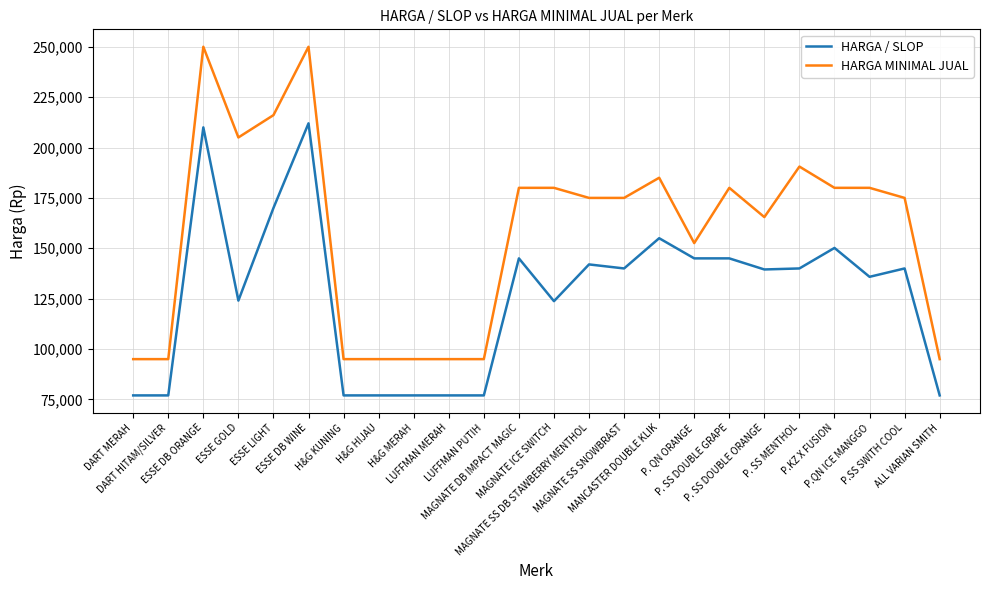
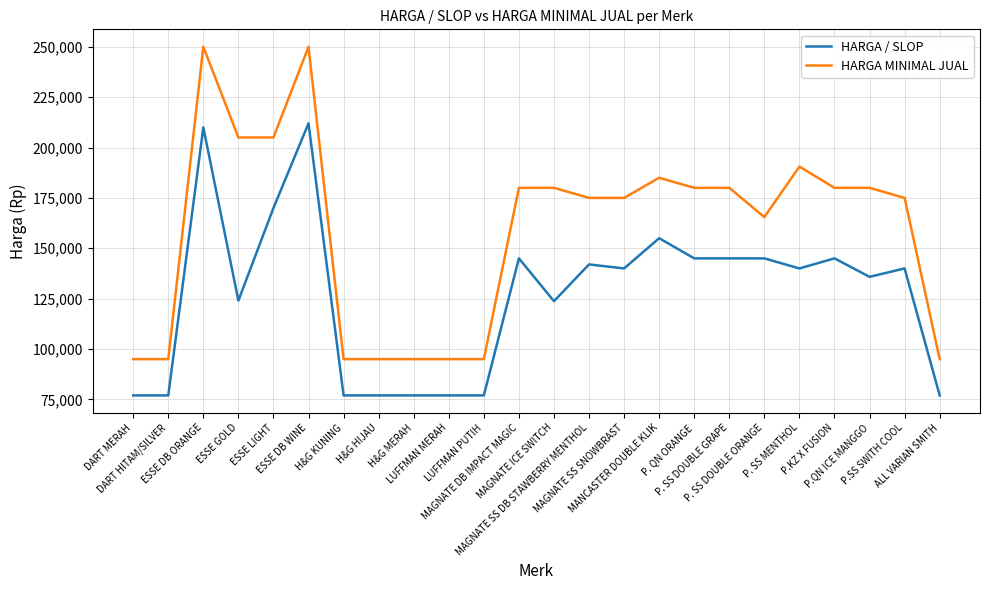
  {
    "HARGA / SLOP": {
      "DART MERAH": "77,000",
      "DART HITAM/SILVER": "77,000",
      "ESSE DB ORANGE": "210,000",
      "ESSE GOLD": "124,000",
      "ESSE LIGHT": "170,000",
      "ESSE DB WINE": "212,000",
      "H&G KUNING": "77,000",
      "H&G HIJAU": "77,000",
      "H&G MERAH": "77,000",
      "LUFFMAN MERAH": "77,000",
      "LUFFMAN PUTIH": "77,000",
      "MAGNATE DB IMPACT MAGIC": "145,000",
      "MAGNATE ICE SWITCH": "124,000",
      "MAGNATE SS DB STAWBERRY MENTHOL": "142,000",
      "MAGNATE SS SNOWBRAST": "140,000",
      "MANCASTER DOUBLE KLIK": "155,000",
      "P. QN ORANGE": "145,000",
      "P. SS DOUBLE GRAPE": "145,000",
-     "P. SS DOUBLE ORANGE": "139,000",
+     "P. SS DOUBLE ORANGE": "145,000",
      "P. SS MENTHOL": "140,000",
-     "P.KZ X FUSION": "150,000",
+     "P.KZ X FUSION": "145,000",
      "P.QN ICE MANGGO": "136,000",
      "P.SS SWITH COOL": "140,000",
      "ALL VARIAN SMITH": "77,000"
    },
    "HARGA MINIMAL JUAL": {
      "DART MERAH": "95,000",
      "DART HITAM/SILVER": "95,000",
      "ESSE DB ORANGE": "250,000",
      "ESSE GOLD": "205,000",
-     "ESSE LIGHT": "216,000",
+     "ESSE LIGHT": "205,000",
      "ESSE DB WINE": "250,000",
      "H&G KUNING": "95,000",
      "H&G HIJAU": "95,000",
      "H&G MERAH": "95,000",
      "LUFFMAN MERAH": "95,000",
      "LUFFMAN PUTIH": "95,000",
      "MAGNATE DB IMPACT MAGIC": "180,000",
      "MAGNATE ICE SWITCH": "180,000",
      "MAGNATE SS DB STAWBERRY MENTHOL": "175,000",
      "MAGNATE SS SNOWBRAST": "175,000",
      "MANCASTER DOUBLE KLIK": "185,000",
-     "P. QN ORANGE": "153,000",
+     "P. QN ORANGE": "180,000",
      "P. SS DOUBLE GRAPE": "180,000",
      "P. SS DOUBLE ORANGE": "165,000",
      "P. SS MENTHOL": "191,000",
      "P.KZ X FUSION": "180,000",
      "P.QN ICE MANGGO": "180,000",
      "P.SS SWITH COOL": "175,000",
      "ALL VARIAN SMITH": "95,000"
    }
  }
